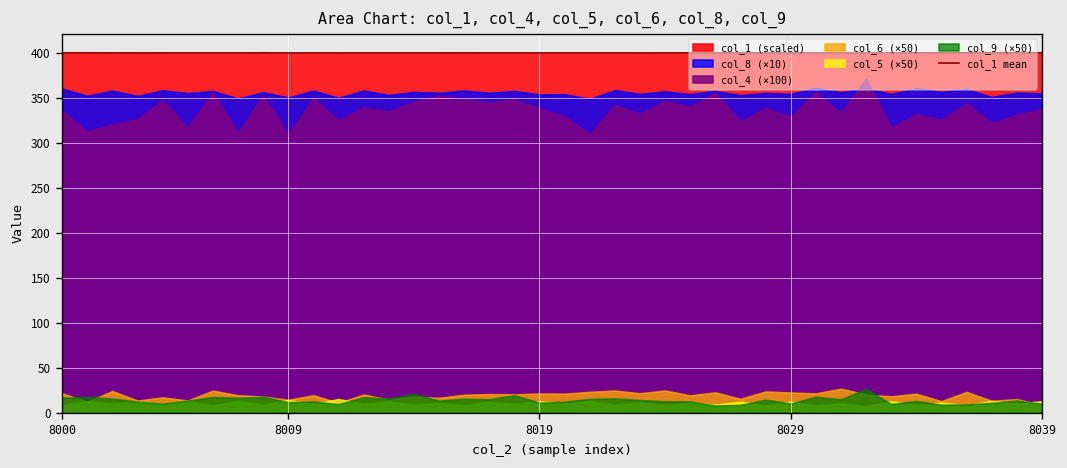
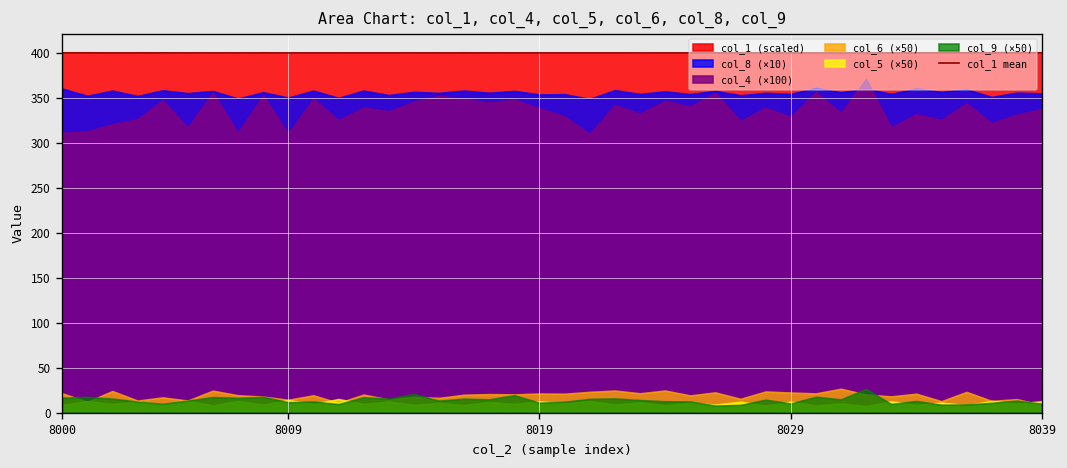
  {
    "col_1 (scaled)": {
      "8000": 400,
      "8009": 400,
      "8019": 400,
      "8039": 400
    },
    "col_8 (×10)": {
      "8000": 360,
      "8009": 350,
      "8019": 350,
      "8029": 350,
      "8039": 360
    },
    "col_4 (×100)": {
-     "8000": 340,
+     "8000": 310,
      "8009": 310,
      "8019": 340,
      "8029": 330,
      "8039": 340
    },
    "col_6 (×50)": {
      "8000": 20,
      "8019": 20,
      "8029": 20
    },
    "col_5 (×50)": {
      "8000": 10
    },
    "col_9 (×50)": {
      "8000": 20
    }
  }
